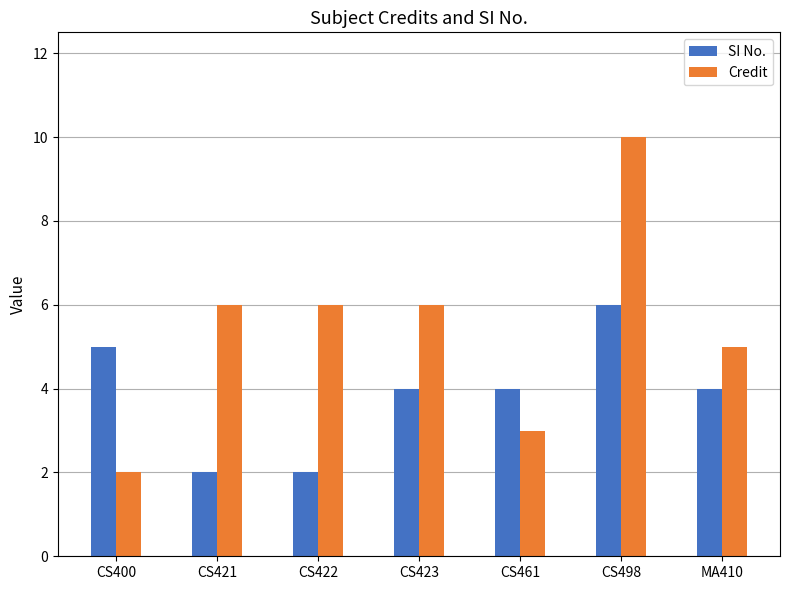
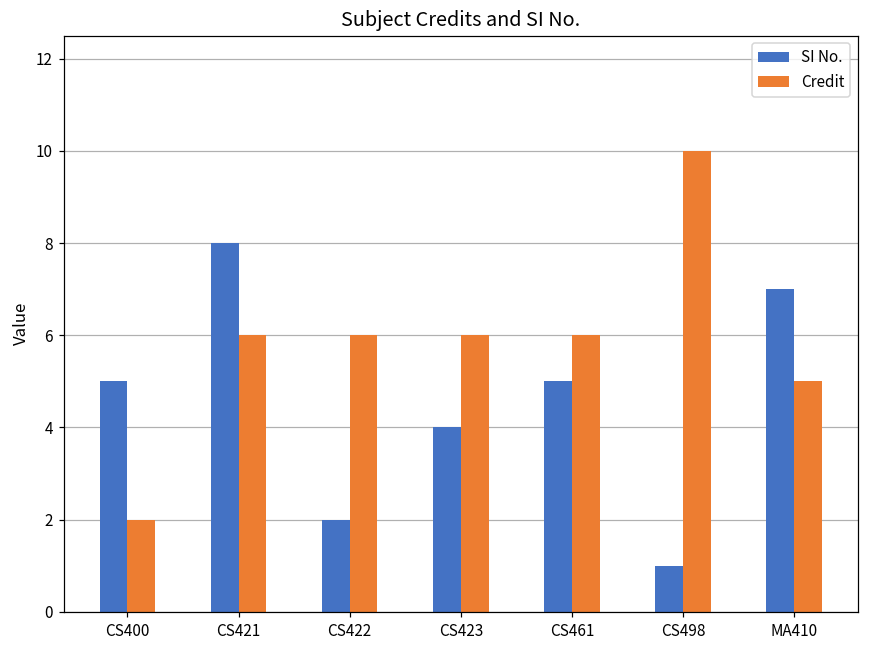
  {
    "SI No.": {
      "CS400": 5,
-     "CS421": 2,
+     "CS421": 8,
      "CS422": 2,
      "CS423": 4,
-     "CS461": 4,
-     "CS498": 6,
-     "MA410": 4
+     "CS461": 5,
+     "CS498": 1,
+     "MA410": 7
    },
    "Credit": {
      "CS400": 2,
      "CS421": 6,
      "CS422": 6,
      "CS423": 6,
-     "CS461": 3,
+     "CS461": 6,
      "CS498": 10,
      "MA410": 5
    }
  }
